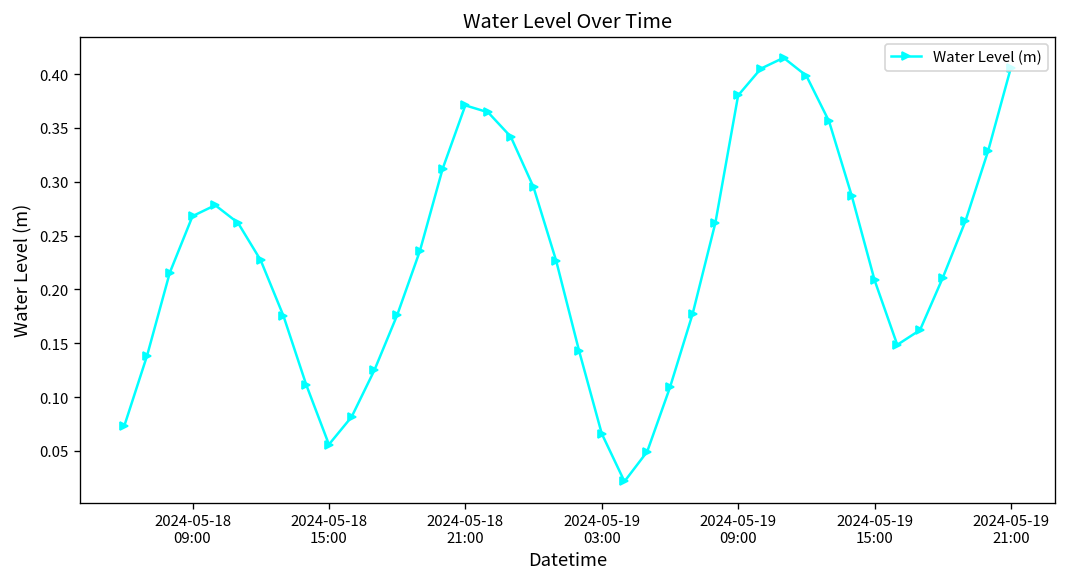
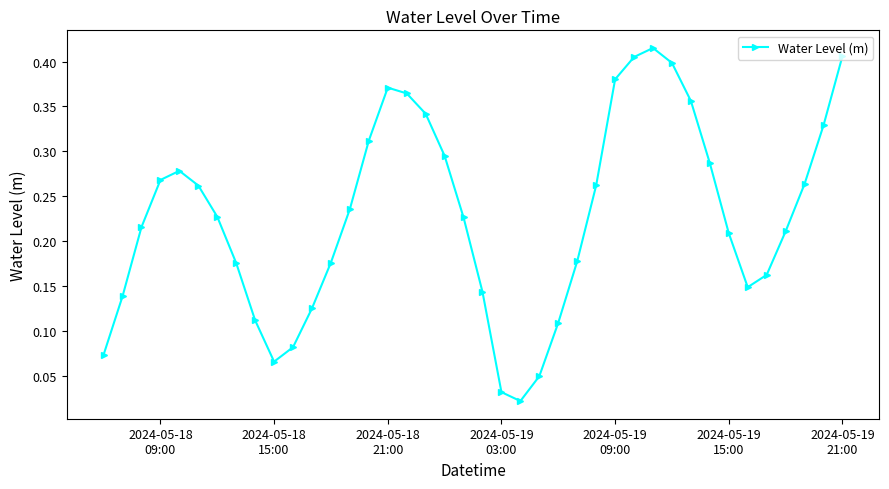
  {
    "2024-05-18 09:00": 0.27,
-   "2024-05-18 15:00": 0.06,
+   "2024-05-18 15:00": 0.07,
    "2024-05-18 21:00": 0.37,
-   "2024-05-19 03:00": 0.07,
+   "2024-05-19 03:00": 0.03,
    "2024-05-19 09:00": 0.38,
    "2024-05-19 15:00": 0.21
  }
